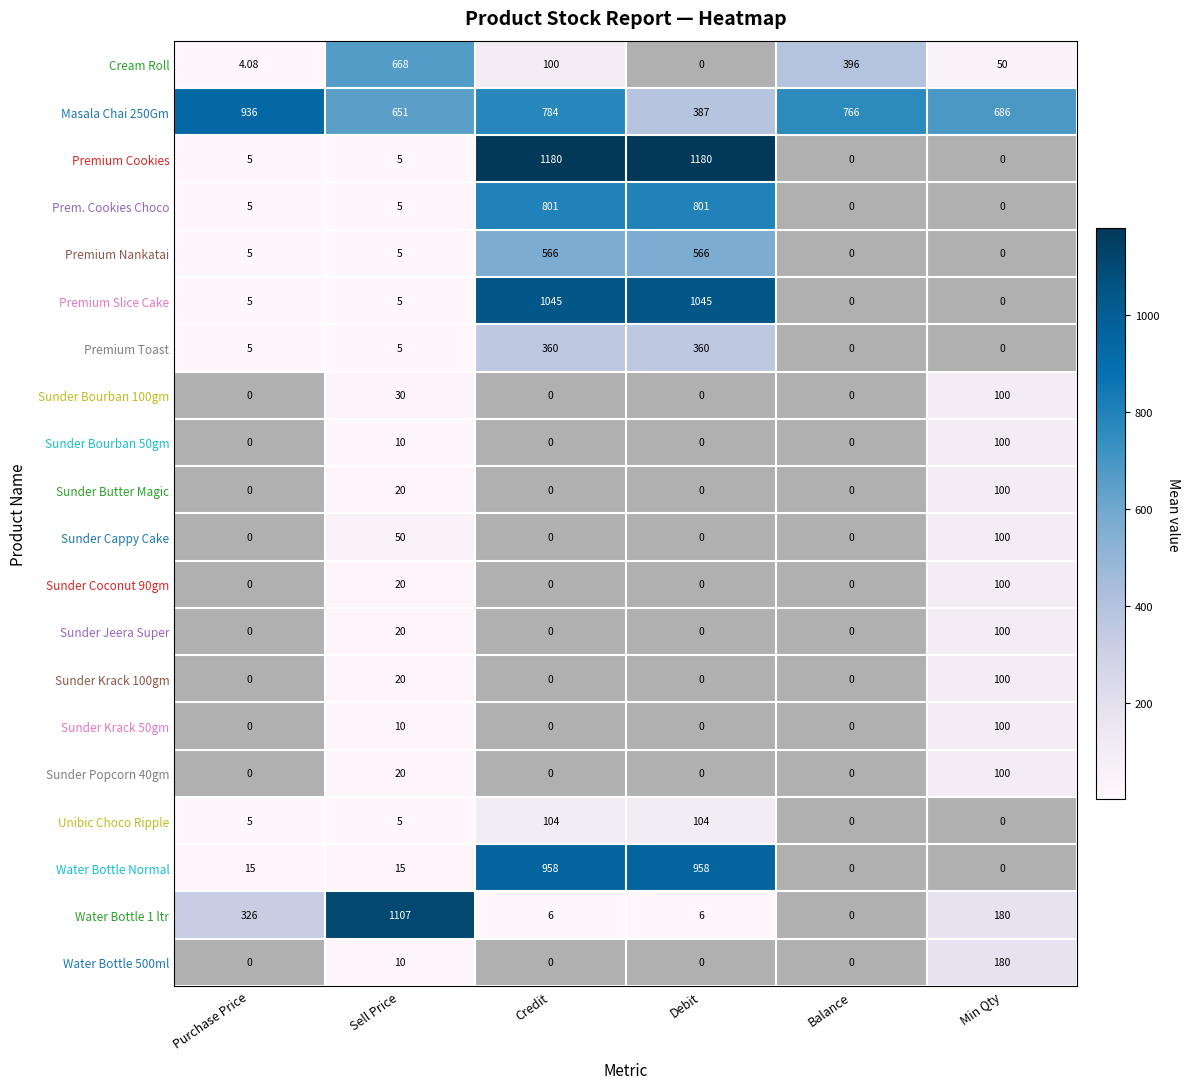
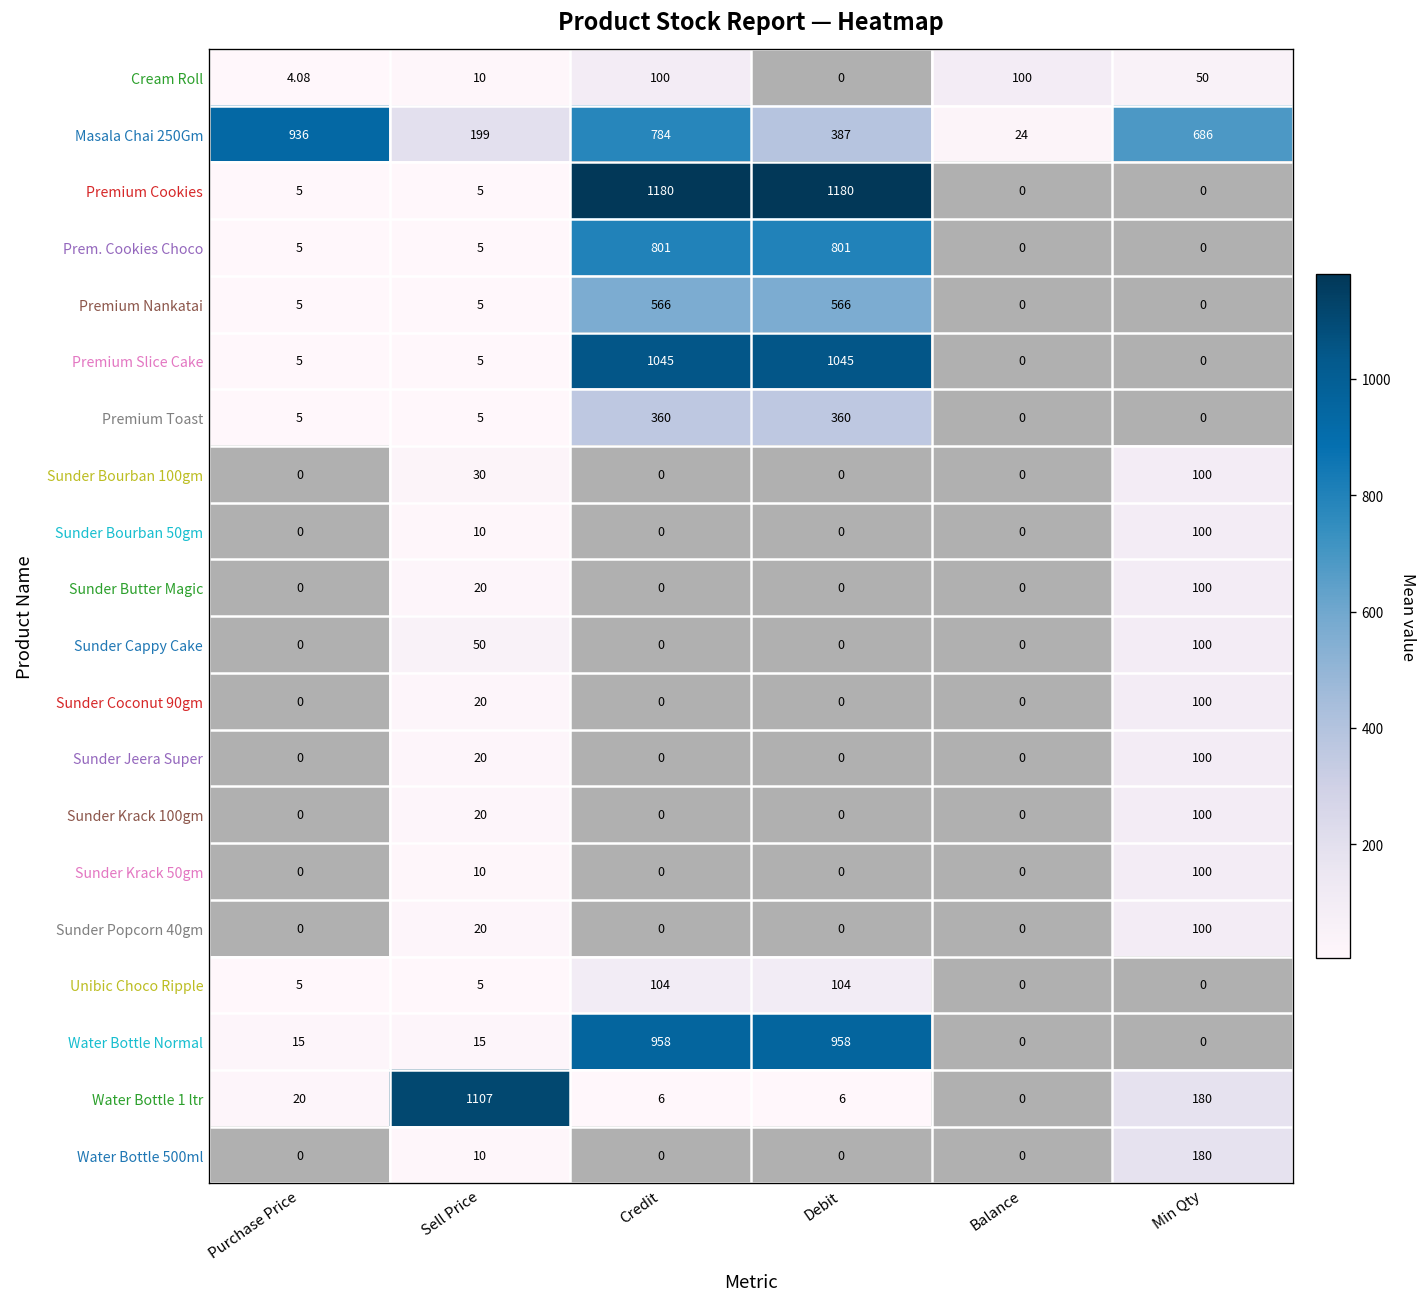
  {
    "Cream Roll": {
      "Purchase Price": 4.08,
-     "Sell Price": 668,
+     "Sell Price": 10,
      "Credit": 100,
-     "Balance": 396,
+     "Balance": 100,
      "Min Qty": 50
    },
    "Masala Chai 250Gm": {
      "Purchase Price": 936,
-     "Sell Price": 651,
+     "Sell Price": 199,
      "Credit": 784,
      "Debit": 387,
-     "Balance": 766,
+     "Balance": 24,
      "Min Qty": 686
    },
    "Premium Cookies": {
      "Purchase Price": 5,
      "Sell Price": 5,
      "Credit": 1180,
      "Debit": 1180
    },
    "Prem. Cookies Choco": {
      "Purchase Price": 5,
      "Sell Price": 5,
      "Credit": 801,
      "Debit": 801
    },
    "Premium Nankatai": {
      "Purchase Price": 5,
      "Sell Price": 5,
      "Credit": 566,
      "Debit": 566
    },
    "Premium Slice Cake": {
      "Purchase Price": 5,
      "Sell Price": 5,
      "Credit": 1045,
      "Debit": 1045
    },
    "Premium Toast": {
      "Purchase Price": 5,
      "Sell Price": 5,
      "Credit": 360,
      "Debit": 360
    },
    "Sunder Bourban 100gm": {
      "Sell Price": 30,
      "Min Qty": 100
    },
    "Sunder Bourban 50gm": {
      "Sell Price": 10,
      "Min Qty": 100
    },
    "Sunder Butter Magic": {
      "Sell Price": 20,
      "Min Qty": 100
    },
    "Sunder Cappy Cake": {
      "Sell Price": 50,
      "Min Qty": 100
    },
    "Sunder Coconut 90gm": {
      "Sell Price": 20,
      "Min Qty": 100
    },
    "Sunder Jeera Super": {
      "Sell Price": 20,
      "Min Qty": 100
    },
    "Sunder Krack 100gm": {
      "Sell Price": 20,
      "Min Qty": 100
    },
    "Sunder Krack 50gm": {
      "Sell Price": 10,
      "Min Qty": 100
    },
    "Sunder Popcorn 40gm": {
      "Sell Price": 20,
      "Min Qty": 100
    },
    "Unibic Choco Ripple": {
      "Purchase Price": 5,
      "Sell Price": 5,
      "Credit": 104,
      "Debit": 104
    },
    "Water Bottle Normal": {
      "Purchase Price": 15,
      "Sell Price": 15,
      "Credit": 958,
      "Debit": 958
    },
    "Water Bottle 1 ltr": {
-     "Purchase Price": 326,
+     "Purchase Price": 20,
      "Sell Price": 1107,
      "Credit": 6,
      "Debit": 6,
      "Min Qty": 180
    },
    "Water Bottle 500ml": {
      "Sell Price": 10,
      "Min Qty": 180
    }
  }
